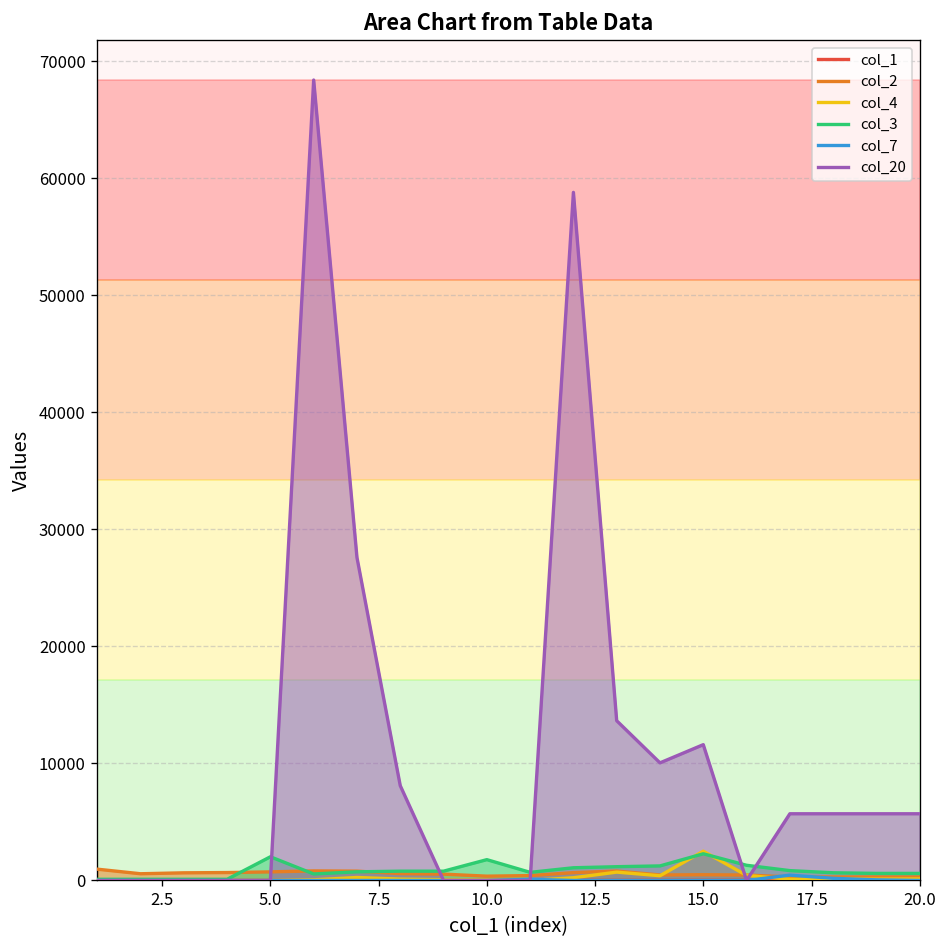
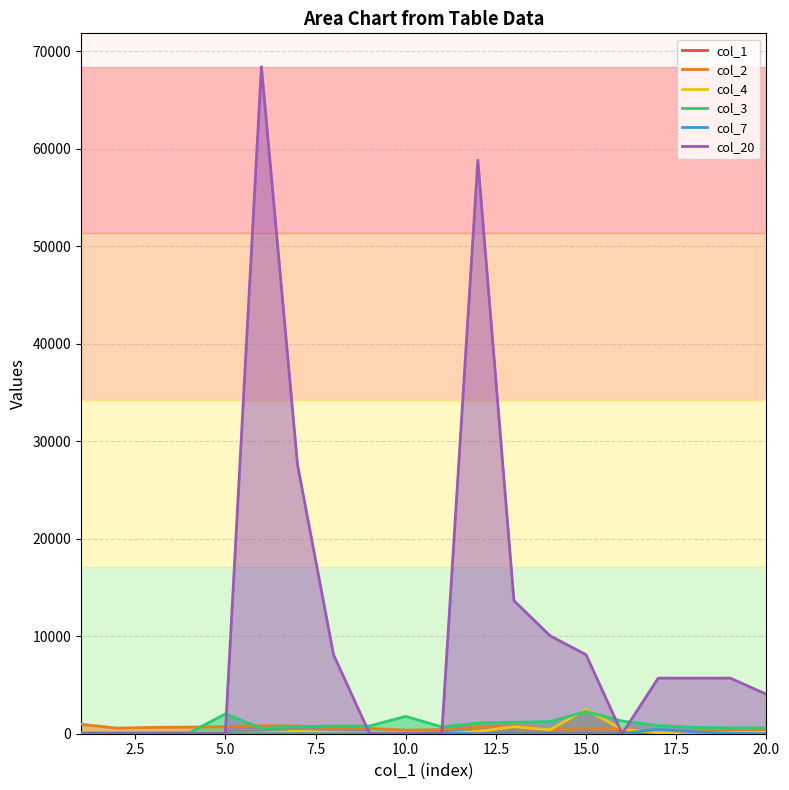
  {
    "col_3": {
      "5.0": 2000,
      "10.0": 2000,
      "20.0": 1000
    },
    "col_20": {
-     "15.0": 12000,
-     "20.0": 6000
+     "15.0": 8000,
+     "20.0": 4000
    }
  }
